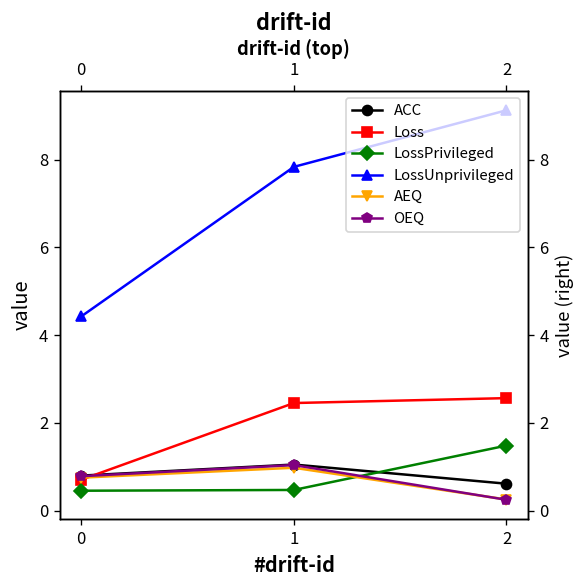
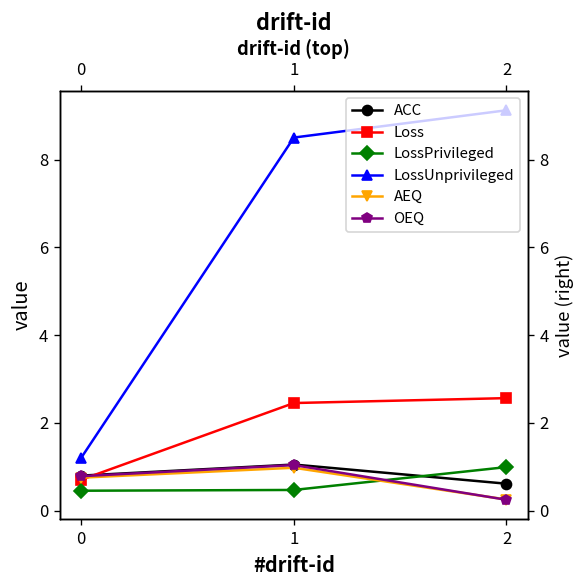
  {
    "ACC": {
      "2": 0.6
    },
    "Loss": {
      "1": 2.5,
      "2": 2.6
    },
    "LossPrivileged": {
      "0": 0.5,
      "1": 0.5,
-     "2": 1.5
+     "2": 1.0
    },
    "LossUnprivileged": {
-     "0": 4.4,
-     "1": 7.8
+     "0": 1.2,
+     "1": 8.5
    }
  }
